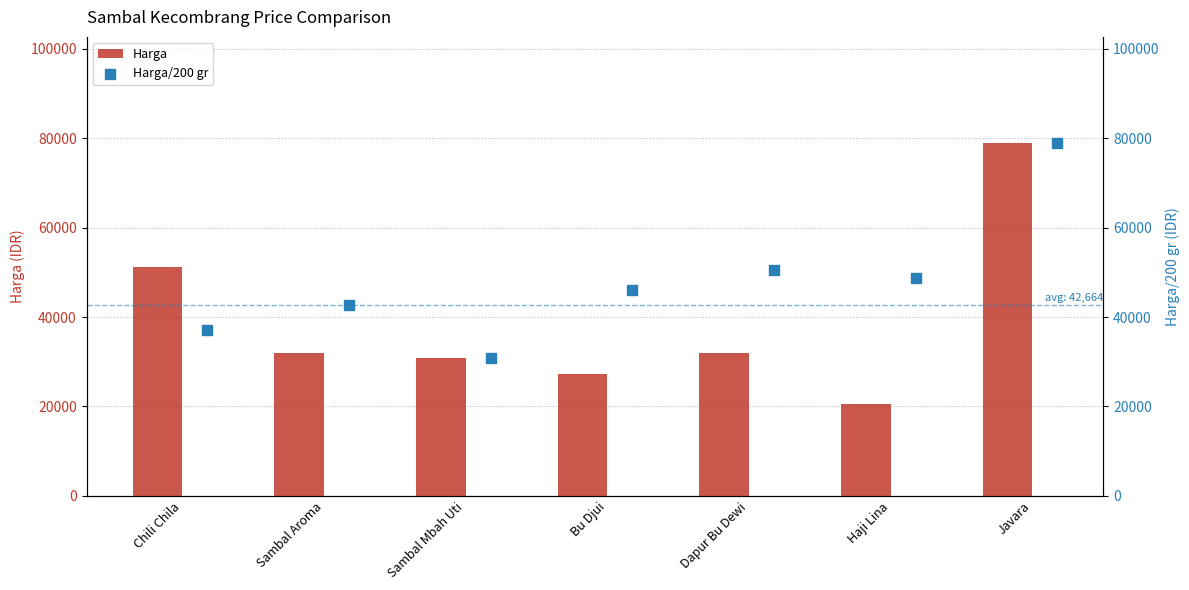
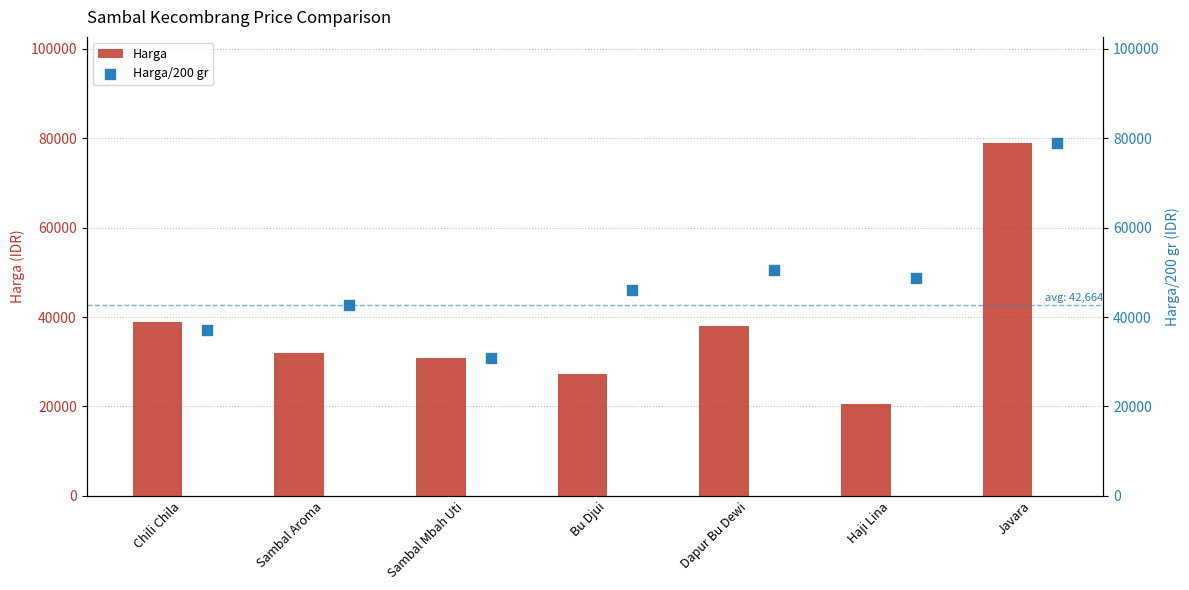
  {
    "Harga": {
-     "Chili Chila": 51000,
+     "Chili Chila": 39000,
      "Sambal Aroma": 32000,
      "Sambal Mbah Uti": 31000,
      "Bu Djui": 27000,
-     "Dapur Bu Dewi": 32000,
+     "Dapur Bu Dewi": 38000,
      "Haji Lina": 21000,
      "Javara": 79000
    }
  }
